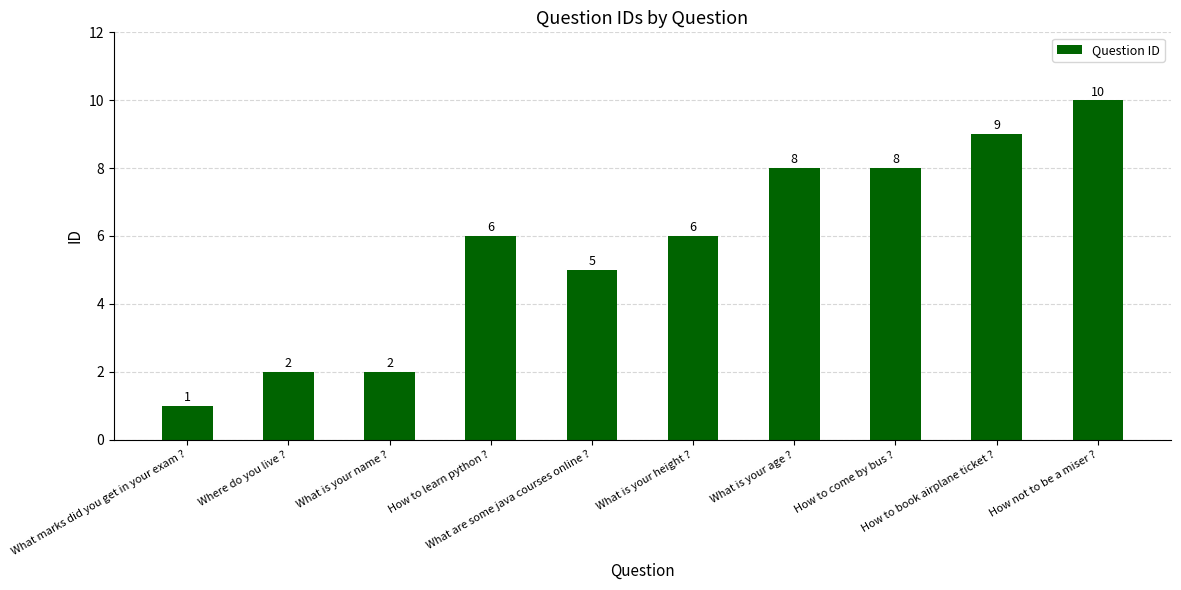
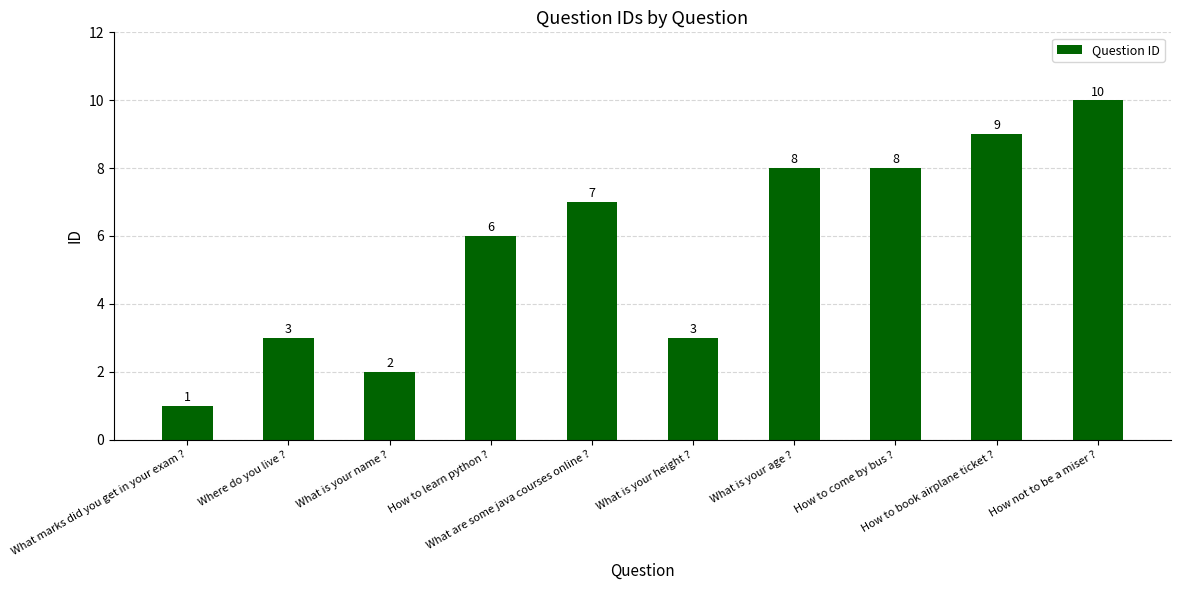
  {
    "What marks did you get in your exam ?": 1,
-   "Where do you live ?": 2,
+   "Where do you live ?": 3,
    "What is your name ?": 2,
    "How to learn python ?": 6,
-   "What are some java courses online ?": 5,
-   "What is your height ?": 6,
+   "What are some java courses online ?": 7,
+   "What is your height ?": 3,
    "What is your age ?": 8,
    "How to come by bus ?": 8,
    "How to book airplane ticket ?": 9,
    "How not to be a miser ?": 10
  }
